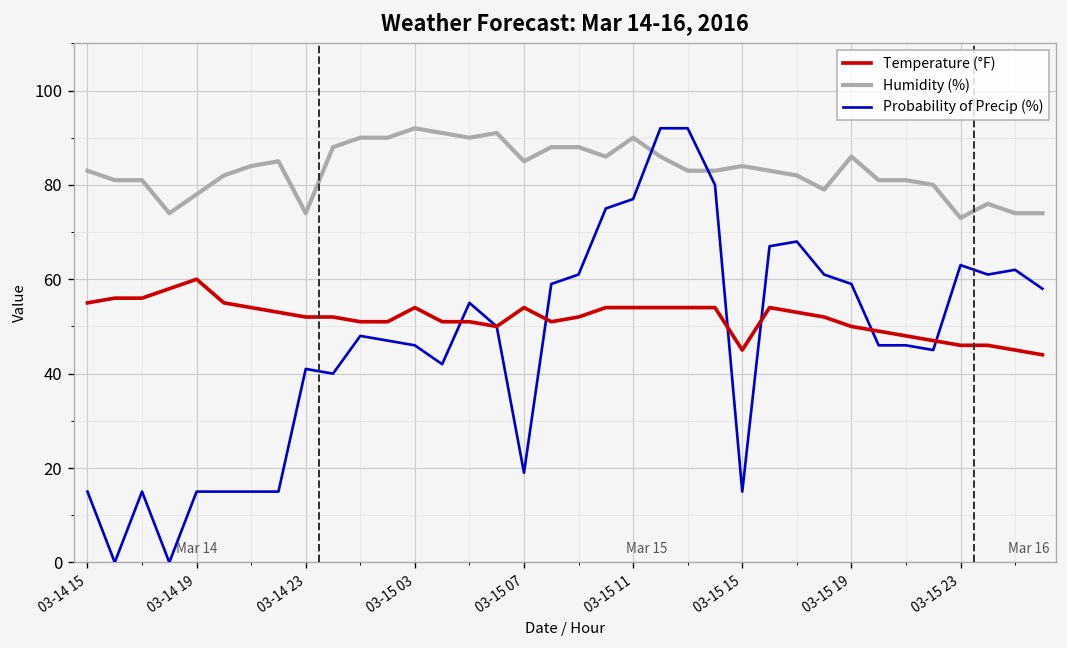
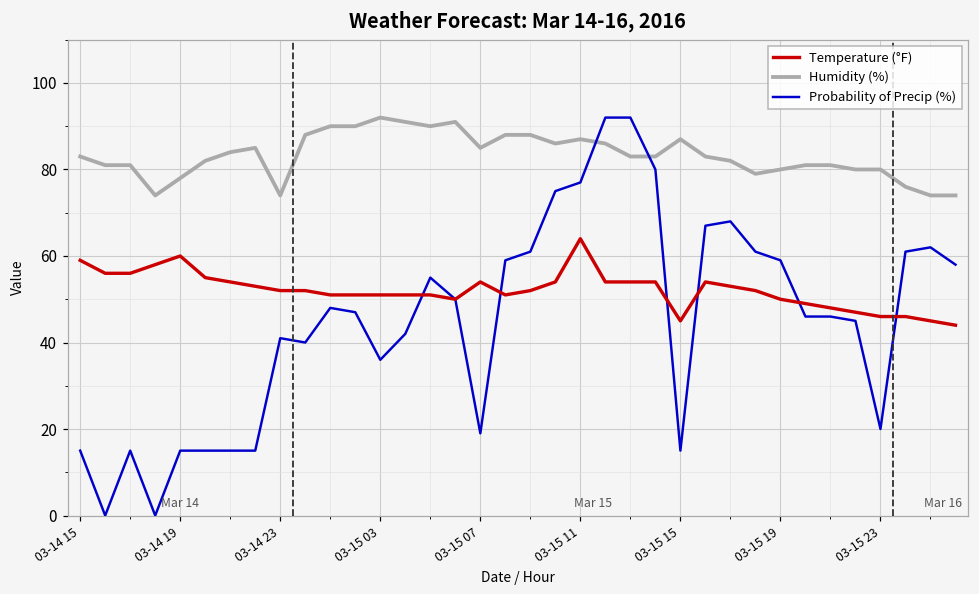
  {
    "Temperature (°F)": {
-     "03-14 15": 55,
+     "03-14 15": 59,
      "03-14 19": 60,
      "03-14 23": 52,
-     "03-15 03": 54,
+     "03-15 03": 51,
      "03-15 07": 54,
-     "03-15 11": 54,
+     "03-15 11": 64,
      "03-15 15": 45,
      "03-15 19": 50,
      "03-15 23": 46
    },
    "Humidity (%)": {
      "03-14 15": 83,
      "03-14 19": 78,
      "03-14 23": 74,
      "03-15 03": 92,
      "03-15 07": 85,
-     "03-15 11": 90,
-     "03-15 15": 84,
-     "03-15 19": 86,
-     "03-15 23": 73
+     "03-15 11": 87,
+     "03-15 15": 87,
+     "03-15 19": 80,
+     "03-15 23": 80
    },
    "Probability of Precip (%)": {
      "03-14 15": 15,
      "03-14 19": 15,
      "03-14 23": 41,
-     "03-15 03": 46,
+     "03-15 03": 36,
      "03-15 07": 19,
      "03-15 11": 77,
      "03-15 15": 15,
      "03-15 19": 59,
-     "03-15 23": 63
+     "03-15 23": 20
    }
  }
